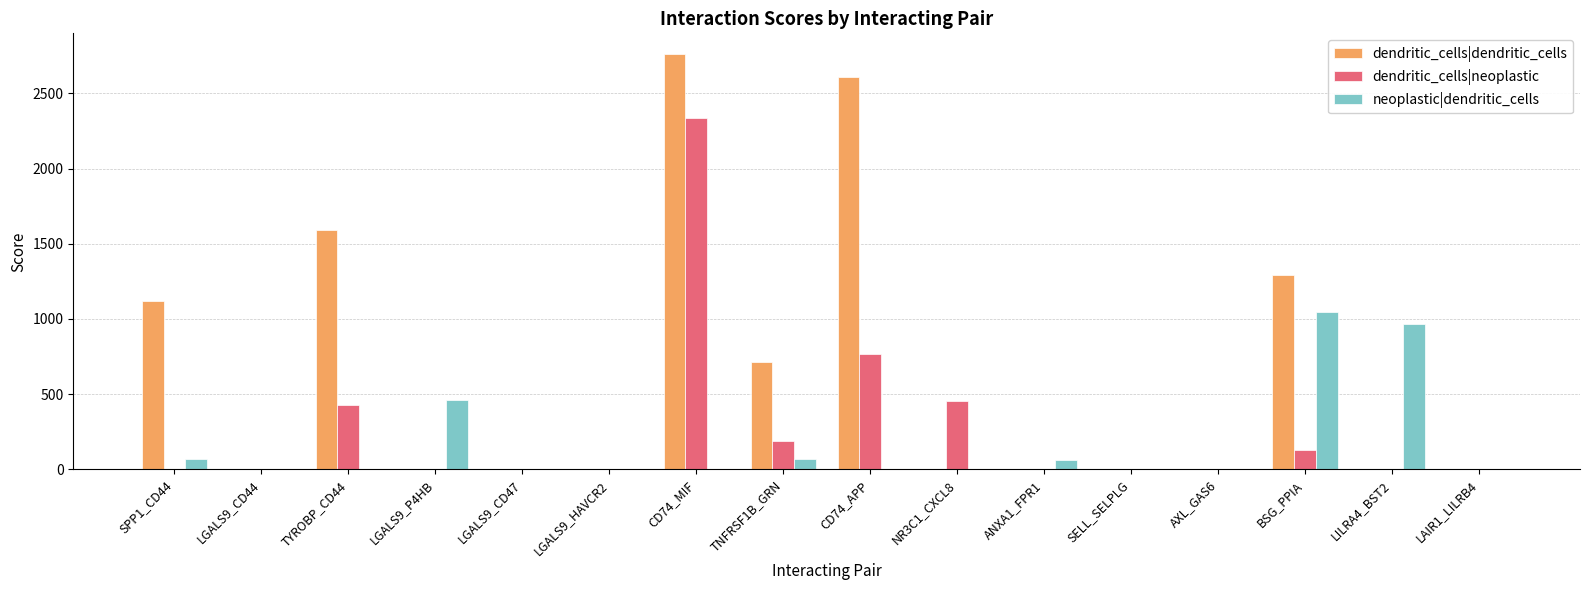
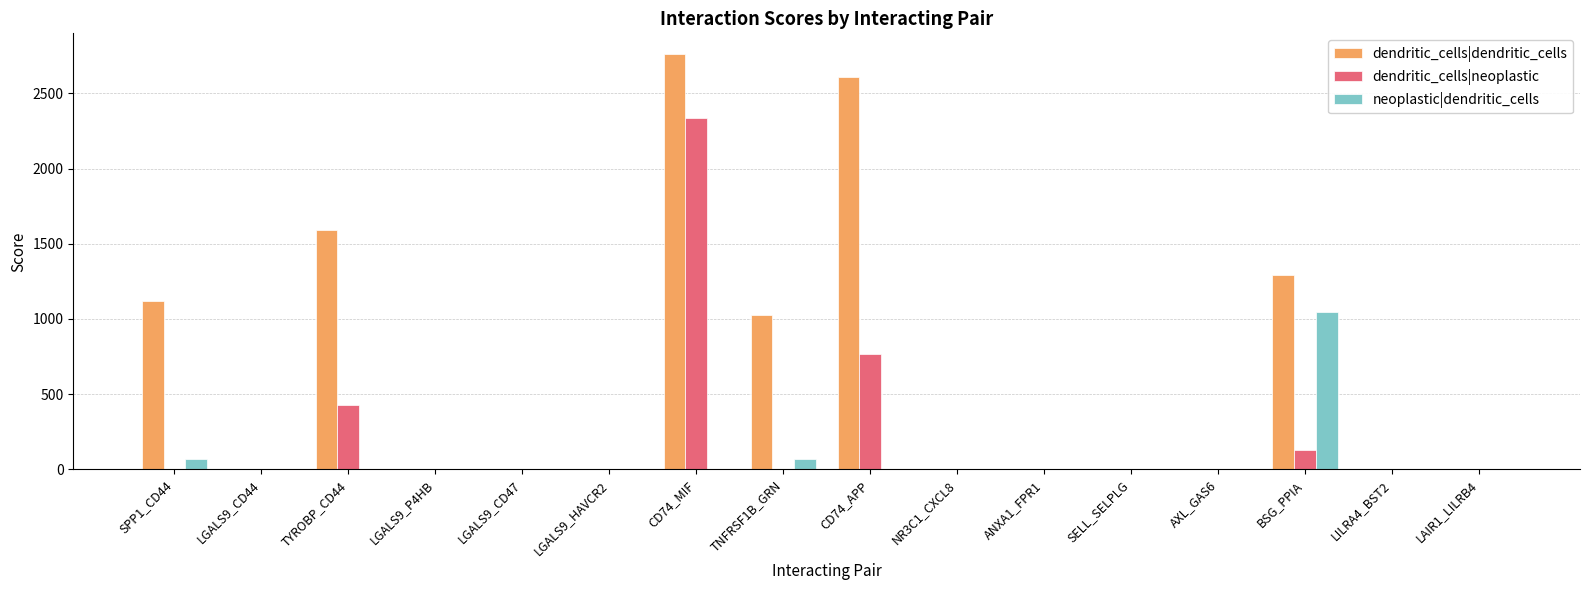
  {
    "dendritic_cells|dendritic_cells": {
      "SPP1_CD44": 1120,
      "TYROBP_CD44": 1590,
      "CD74_MIF": 2760,
-     "TNFRSF1B_GRN": 720,
+     "TNFRSF1B_GRN": 1030,
      "CD74_APP": 2610,
      "BSG_PPIA": 1290
    },
    "dendritic_cells|neoplastic": {
      "LGALS9_CD44": 0,
      "TYROBP_CD44": 430,
      "LGALS9_P4HB": 0,
      "CD74_MIF": 2340,
-     "TNFRSF1B_GRN": 190,
+     "TNFRSF1B_GRN": 0,
      "CD74_APP": 770,
-     "NR3C1_CXCL8": 450,
+     "NR3C1_CXCL8": 0,
      "AXL_GAS6": 0,
      "BSG_PPIA": 130,
      "LILRA4_BST2": 0,
      "LAIR1_LILRB4": 0
    },
    "neoplastic|dendritic_cells": {
      "SPP1_CD44": 70,
      "TYROBP_CD44": 0,
-     "LGALS9_P4HB": 460,
+     "LGALS9_P4HB": 0,
      "LGALS9_CD47": 0,
      "LGALS9_HAVCR2": 0,
      "CD74_MIF": 0,
      "TNFRSF1B_GRN": 70,
      "CD74_APP": 0,
-     "ANXA1_FPR1": 60,
+     "ANXA1_FPR1": 0,
      "SELL_SELPLG": 0,
      "BSG_PPIA": 1050,
-     "LILRA4_BST2": 970
+     "LILRA4_BST2": 0
    }
  }
